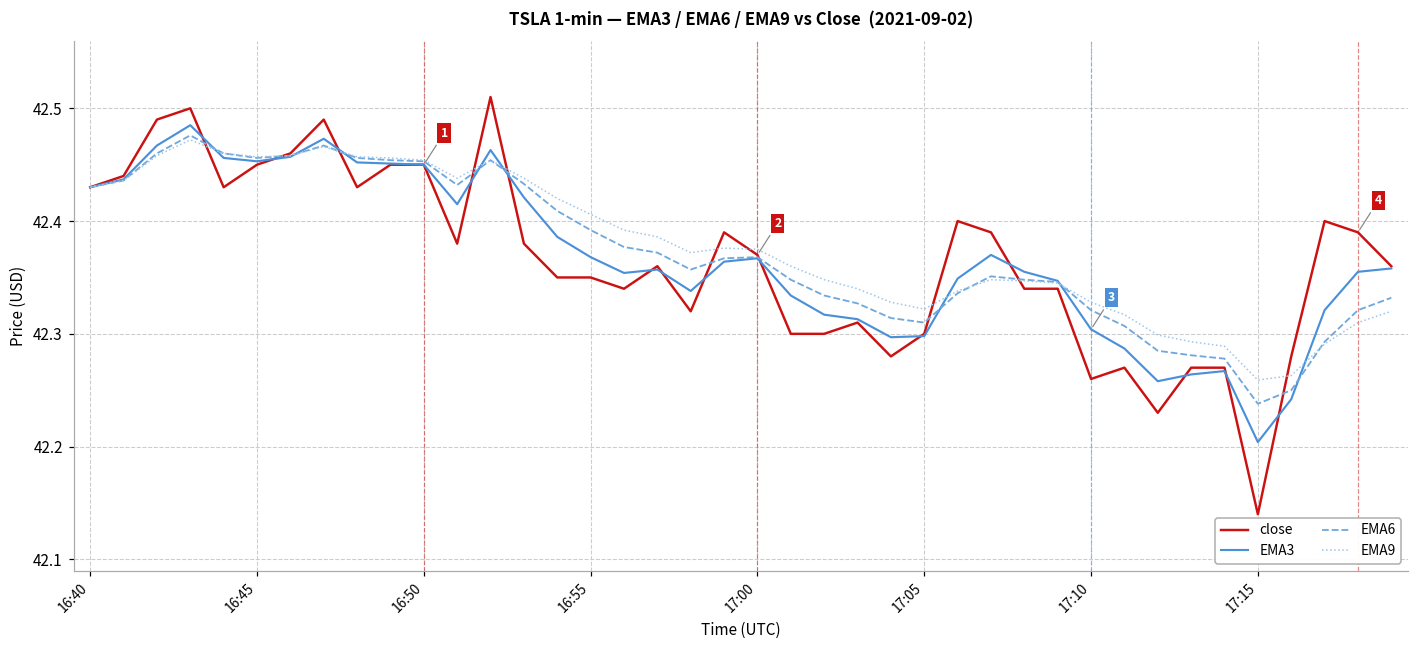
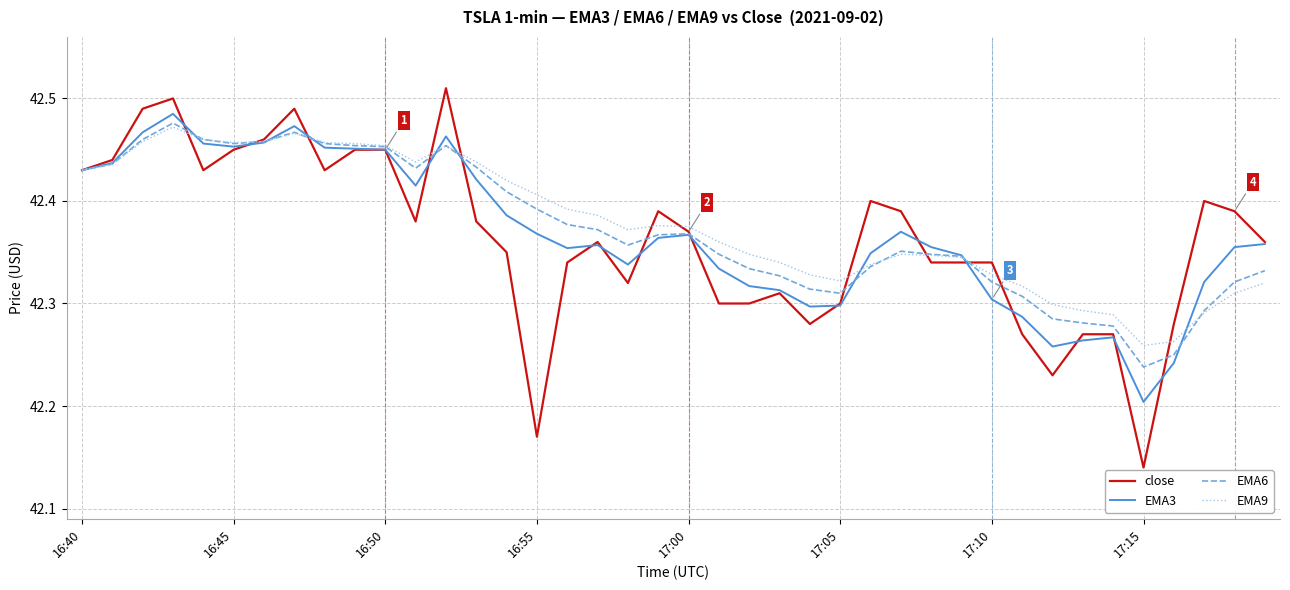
  {
    "close": {
      "16:45": 42.45,
-     "16:55": 42.35,
-     "17:10": 42.26,
+     "16:55": 42.17,
+     "17:10": 42.34,
      "17:15": 42.14
    }
  }
